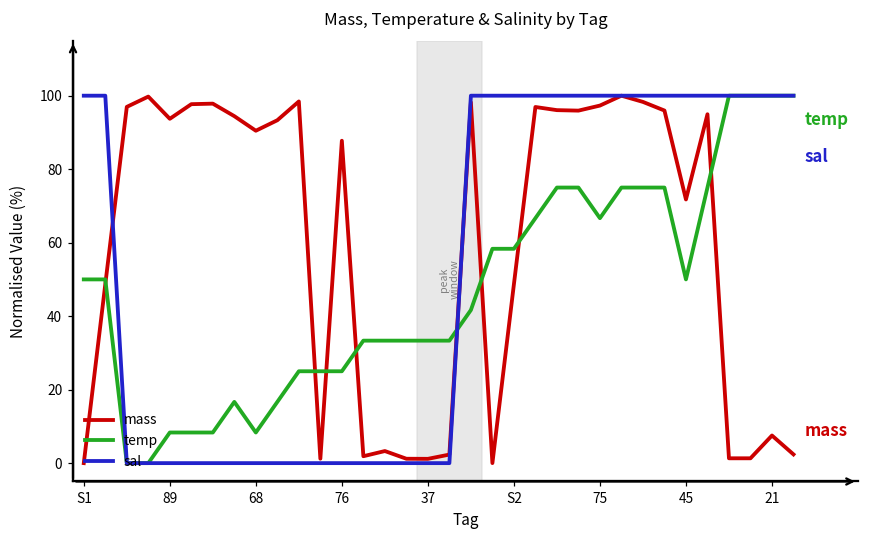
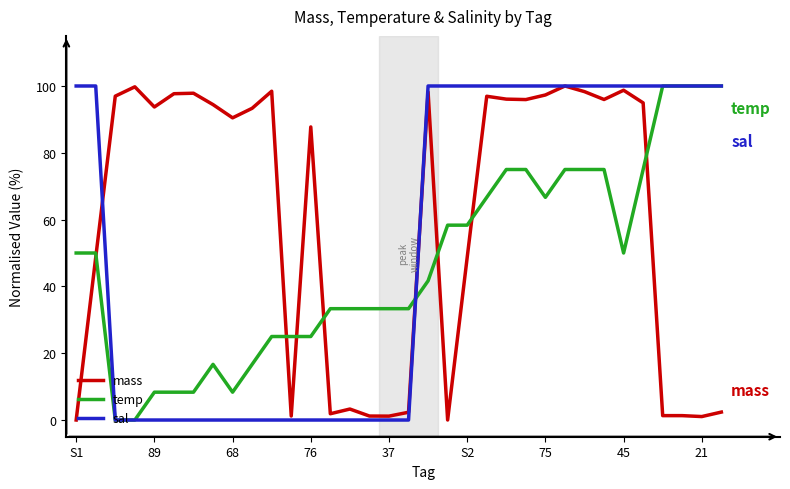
  {
    "mass": {
      "89": 94,
      "68": 90,
      "76": 88,
      "37": 1,
      "75": 97,
-     "45": 72,
-     "21": 8
+     "45": 99,
+     "21": 1
    },
    "temp": {
      "89": 8,
      "68": 8,
      "76": 25,
      "37": 33,
      "75": 67,
      "45": 50
    },
    "sal": {
      "89": 0,
      "68": 0,
      "76": 0,
      "37": 0,
      "75": 100,
      "45": 100
    }
  }
